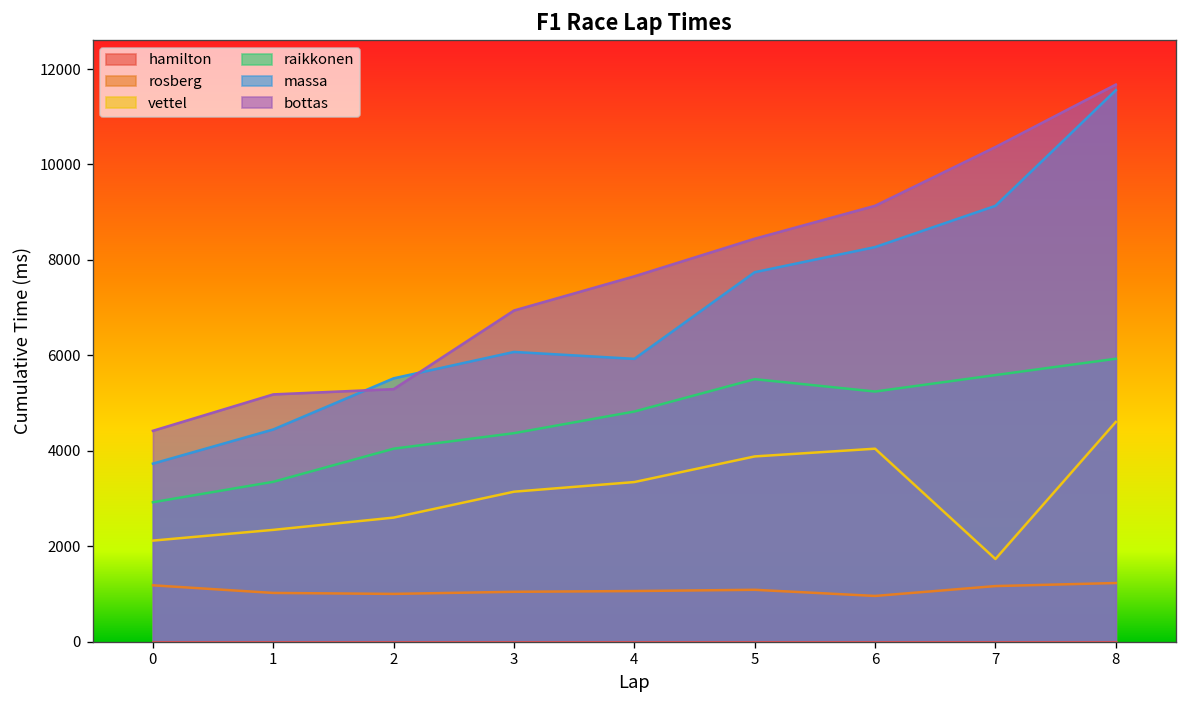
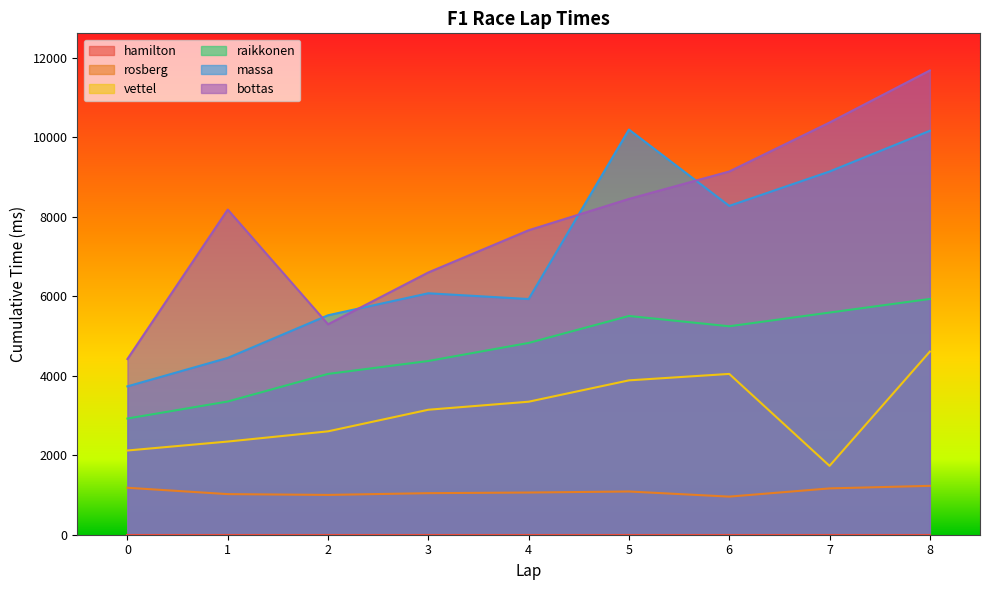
  {
    "vettel": {
      "0": 2100,
      "1": 2300,
      "2": 2600,
      "3": 3100,
      "4": 3300,
      "5": 3900,
      "6": 4000,
      "7": 1700,
      "8": 4600
    },
    "raikkonen": {
      "0": 2900,
      "1": 3400,
      "2": 4000,
      "3": 4400,
      "4": 4800,
      "5": 5500,
      "6": 5200,
      "7": 5600,
      "8": 5900
    },
    "massa": {
      "0": 3700,
      "1": 4400,
      "2": 5500,
      "3": 6100,
      "4": 5900,
-     "5": 7700,
+     "5": 10200,
      "6": 8300,
      "7": 9100,
-     "8": 11600
+     "8": 10200
    },
    "bottas": {
      "0": 4400,
-     "1": 5200,
+     "1": 8200,
      "2": 5300,
-     "3": 6900,
+     "3": 6600,
      "4": 7700,
      "5": 8400,
      "6": 9100,
      "7": 10400,
      "8": 11700
    }
  }
